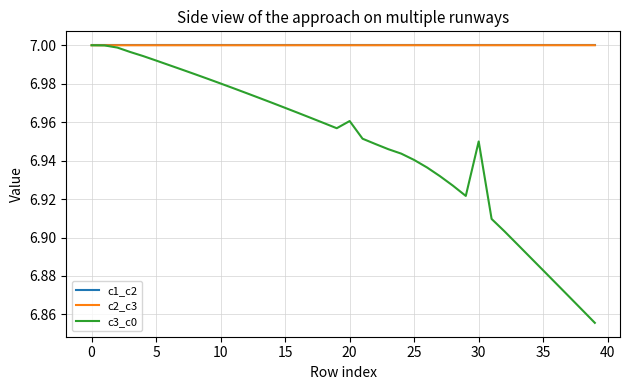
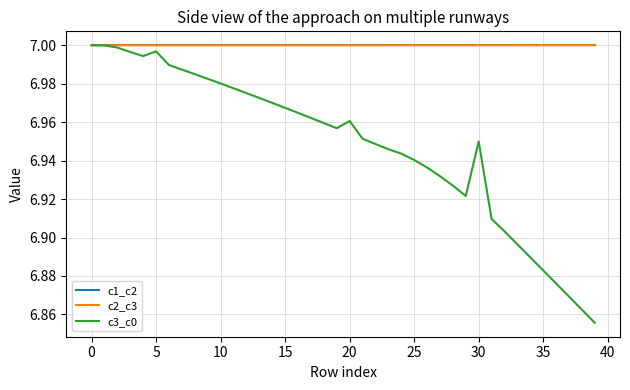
  {
    "c2_c3": {
      "5": 7.000,
      "10": 7.000,
      "15": 7.000,
      "20": 7.000,
      "25": 7.000,
      "30": 7.000,
      "35": 7.000
    },
    "c3_c0": {
-     "5": 6.992,
+     "5": 6.997,
      "10": 6.980,
      "15": 6.967,
      "20": 6.961,
      "25": 6.940,
      "30": 6.950,
      "35": 6.883
    }
  }
